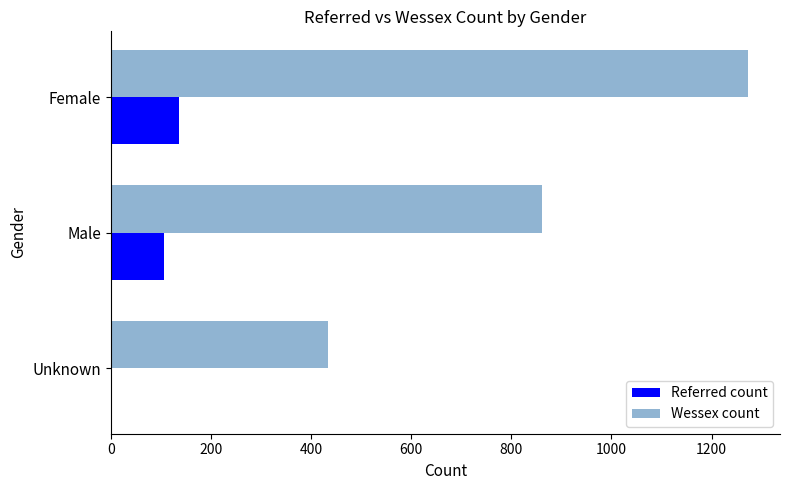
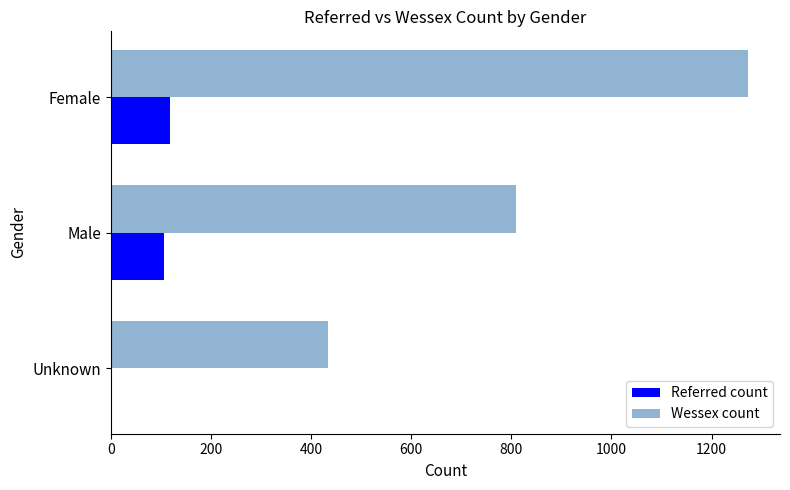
  {
    "Referred count": {
-     "Female": 140,
+     "Female": 120,
      "Male": 110,
      "Unknown": 0
    },
    "Wessex count": {
      "Female": 1270,
-     "Male": 860,
+     "Male": 810,
      "Unknown": 430
    }
  }
